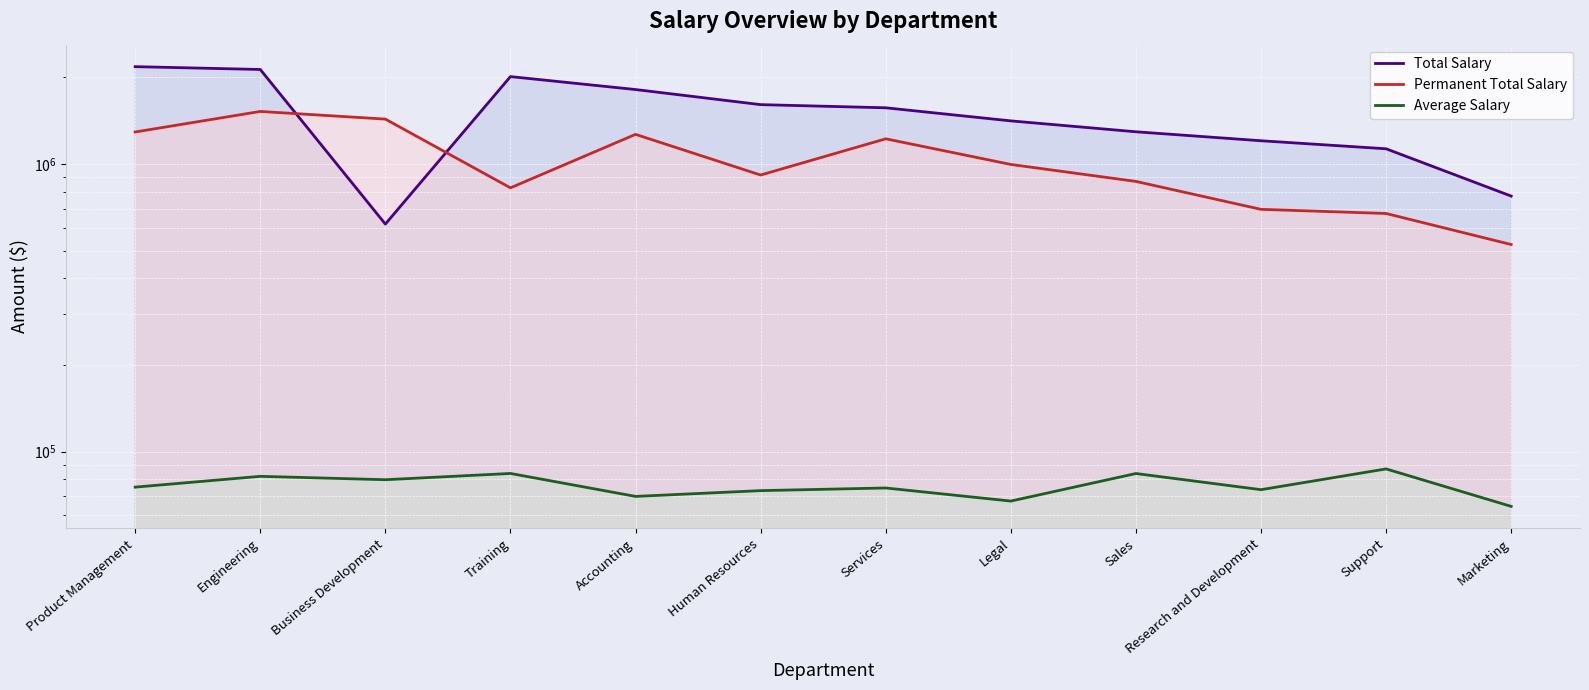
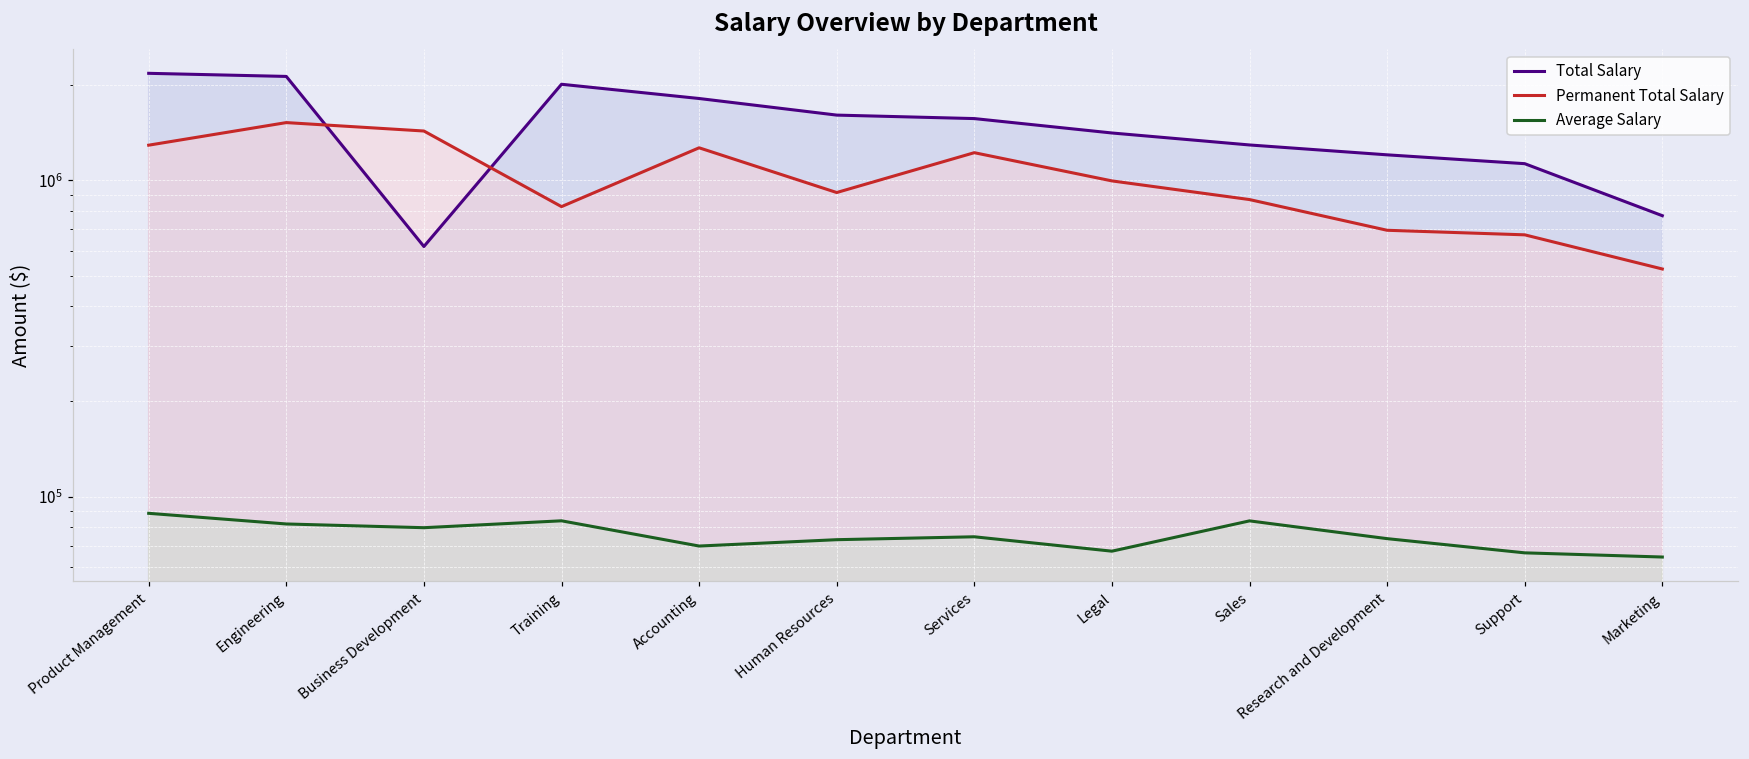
  {
    "Total Salary": {
      "Product Management": 2200000,
      "Engineering": 2100000,
      "Business Development": 620000,
      "Training": 2000000,
      "Accounting": 1800000,
      "Human Resources": 1600000,
      "Services": 1600000,
      "Legal": 1400000,
      "Sales": 1300000,
      "Research and Development": 1200000,
      "Support": 1130000,
      "Marketing": 770000
    },
    "Permanent Total Salary": {
      "Product Management": 1300000,
      "Engineering": 1500000,
      "Business Development": 1400000,
      "Training": 830000,
      "Accounting": 1300000,
      "Human Resources": 920000,
      "Services": 1220000,
      "Legal": 1000000,
      "Sales": 870000,
      "Research and Development": 700000,
      "Support": 670000,
      "Marketing": 520000
    },
    "Average Salary": {
-     "Product Management": 75000,
+     "Product Management": 89000,
      "Engineering": 82000,
      "Business Development": 80000,
      "Training": 84000,
      "Accounting": 70000,
      "Human Resources": 73000,
      "Services": 75000,
      "Legal": 67000,
      "Sales": 84000,
      "Research and Development": 74000,
-     "Support": 87000,
+     "Support": 66000,
      "Marketing": 64000
    }
  }
